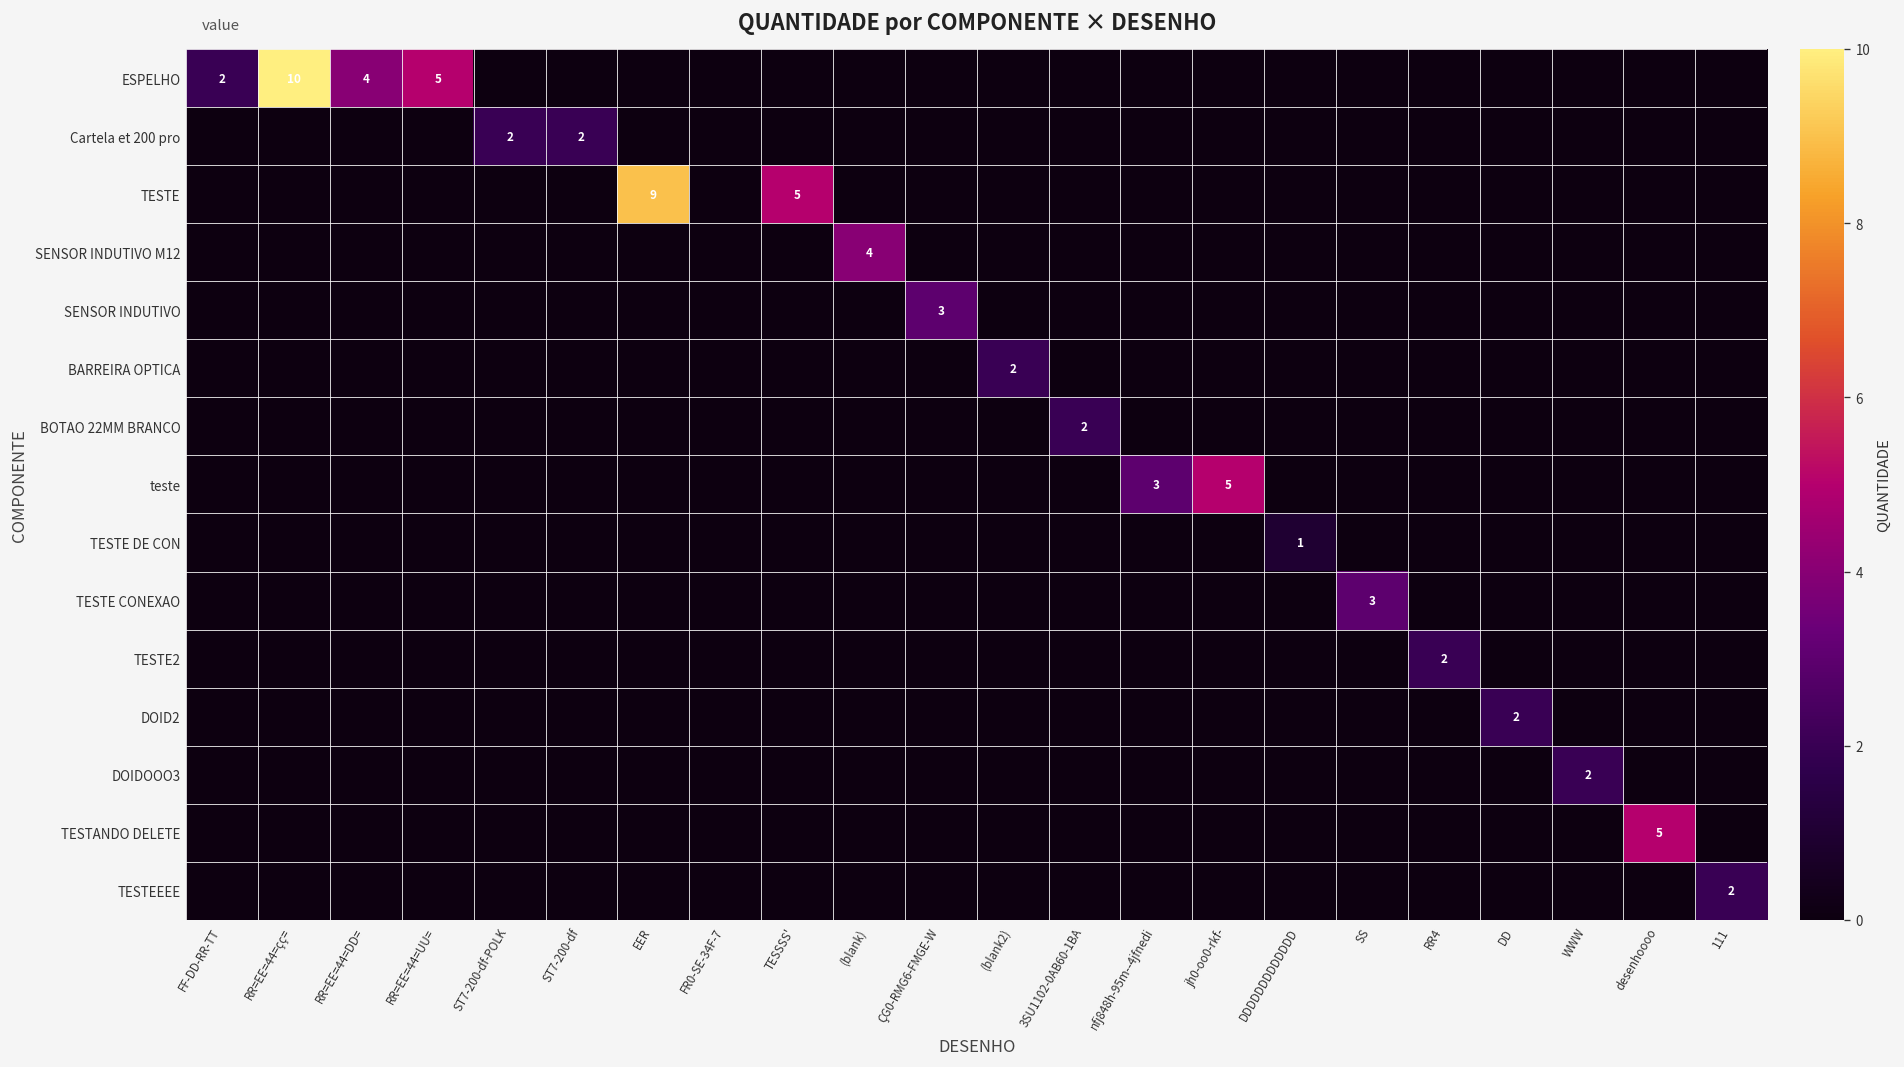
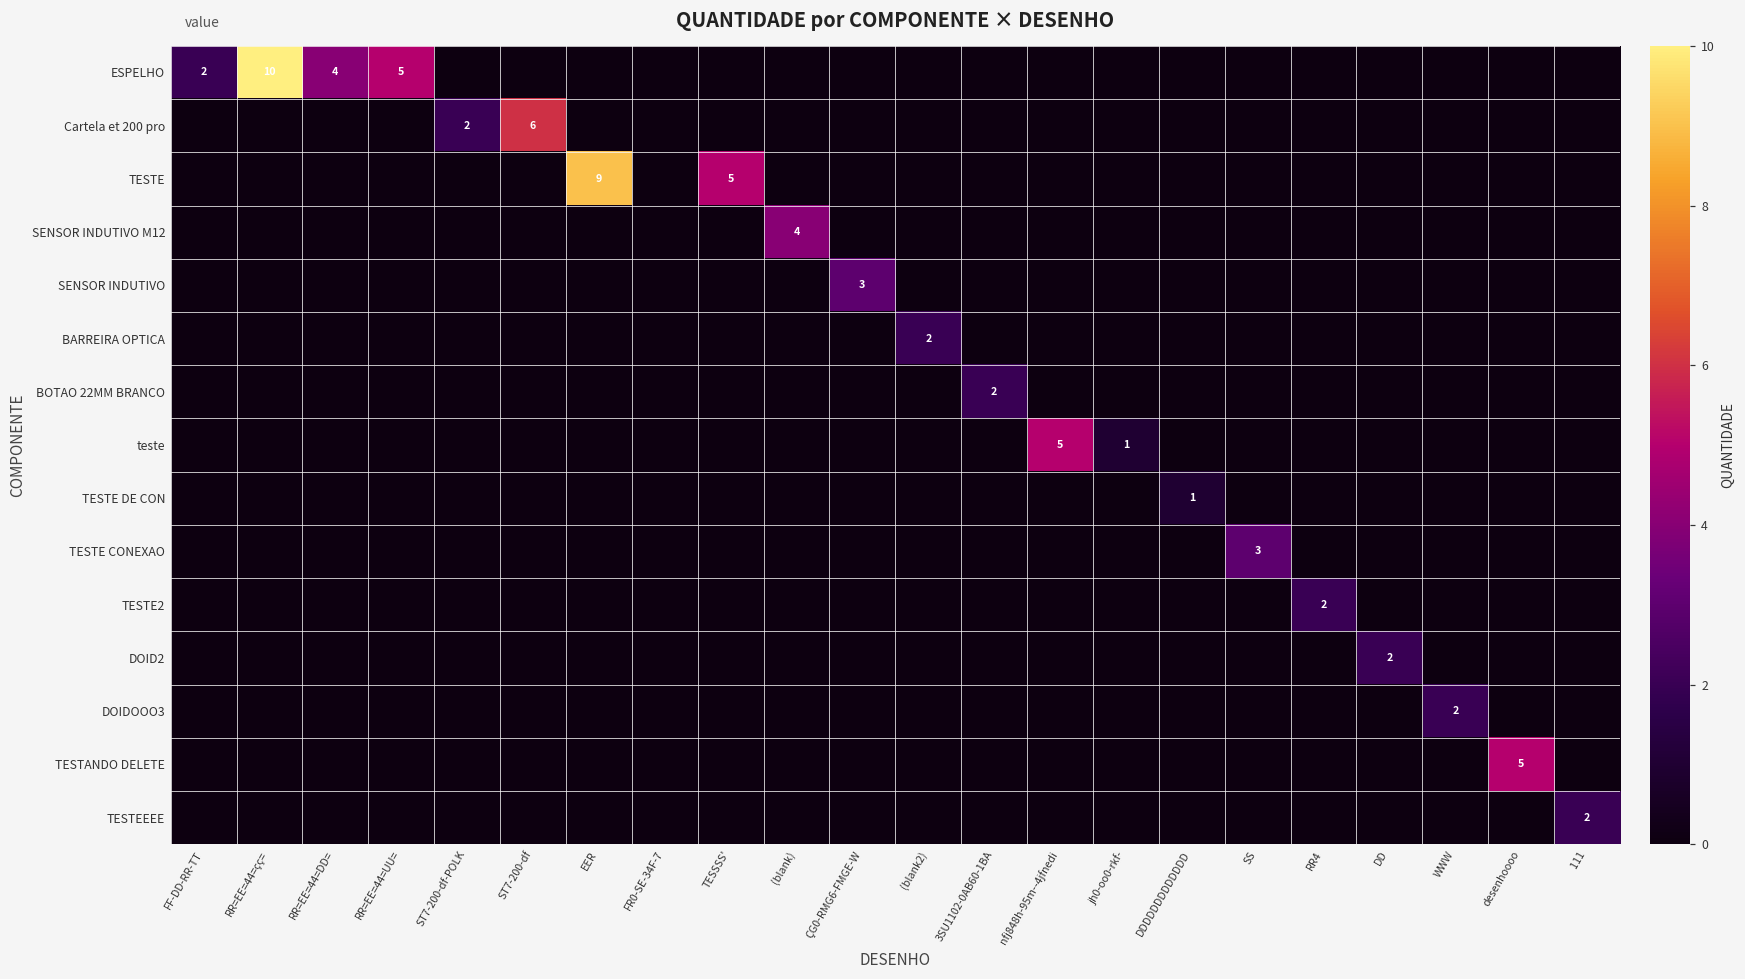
  {
    "ESPELHO": {
      "FF-DD-RR-TT": 2,
      "RR=EE=44=çç=": 10,
      "RR=EE=44=DD=": 4,
      "RR=EE=44=UU=": 5
    },
    "Cartela et 200 pro": {
      "ST7-200-df-POLK": 2,
-     "ST7-200-df": 2
+     "ST7-200-df": 6
    },
    "TESTE": {
      "EER": 9,
      "TESSSS'": 5
    },
    "SENSOR INDUTIVO M12": {
      "(blank)": 4
    },
    "SENSOR INDUTIVO": {
      "ÇG0-RMG6-FMGE-W": 3
    },
    "BARREIRA OPTICA": {
      "(blank2)": 2
    },
    "BOTAO 22MM BRANCO": {
      "3SU1102-0AB60-1BA": 2
    },
    "teste": {
-     "nfj848h-95m--4jfnedi": 3,
-     "jh0-oo0-rkf-": 5
+     "nfj848h-95m--4jfnedi": 5,
+     "jh0-oo0-rkf-": 1
    },
    "TESTE DE CON": {
      "DDDDDDDDDDDDD": 1
    },
    "TESTE CONEXAO": {
      "SS": 3
    },
    "TESTE2": {
      "RR4": 2
    },
    "DOID2": {
      "DD": 2
    },
    "DOIDOOO3": {
      "WWW": 2
    },
    "TESTANDO DELETE": {
      "desenhoooo": 5
    },
    "TESTEEEE": {
      "111": 2
    }
  }
